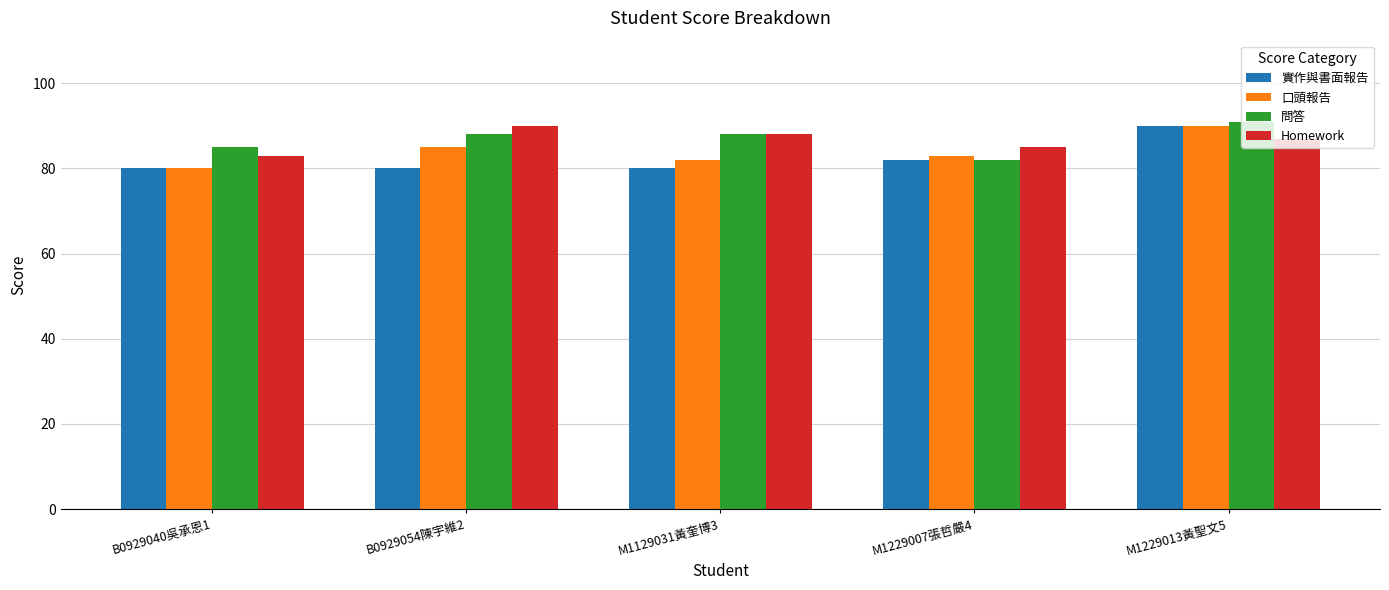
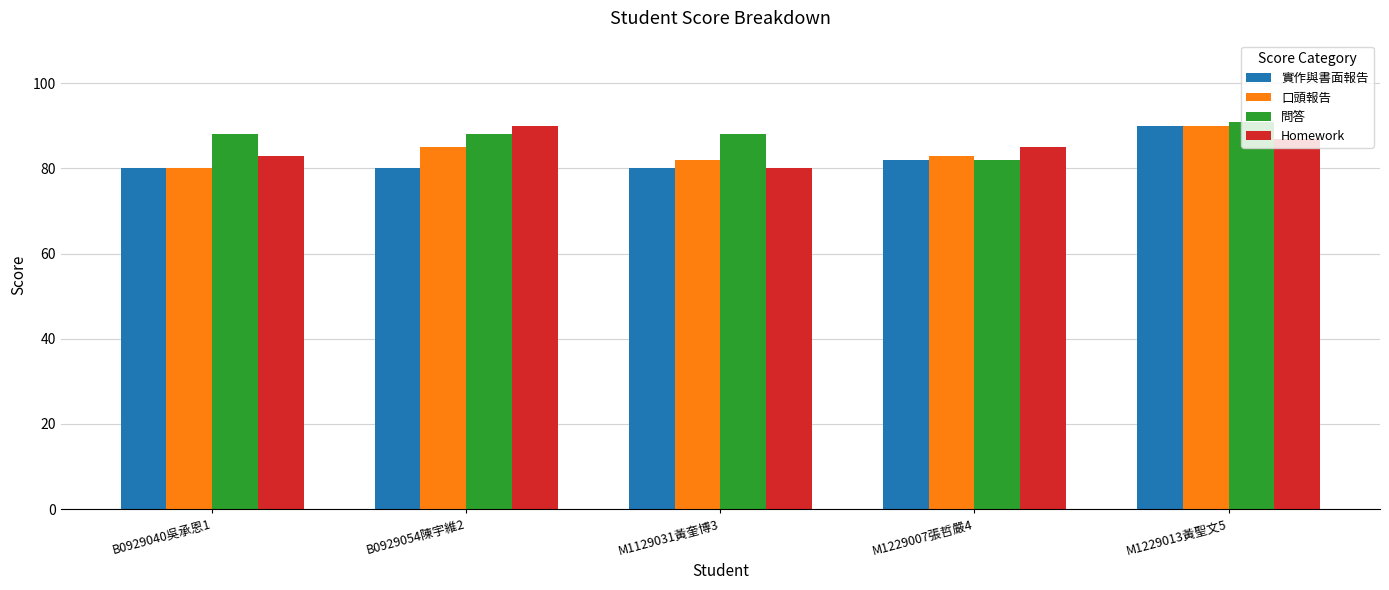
  {
    "實作與書面報告": {
      "B0929040吳承恩1": 80,
      "B0929054陳宇維2": 80,
      "M1129031黃奎博3": 80,
      "M1229007張哲嚴4": 82,
      "M1229013黃聖文5": 90
    },
    "口頭報告": {
      "B0929040吳承恩1": 80,
      "B0929054陳宇維2": 85,
      "M1129031黃奎博3": 82,
      "M1229007張哲嚴4": 83,
      "M1229013黃聖文5": 90
    },
    "問答": {
-     "B0929040吳承恩1": 85,
+     "B0929040吳承恩1": 88,
      "B0929054陳宇維2": 88,
      "M1129031黃奎博3": 88,
      "M1229007張哲嚴4": 82
    },
    "Homework": {
      "B0929040吳承恩1": 83,
      "B0929054陳宇維2": 90,
-     "M1129031黃奎博3": 88,
+     "M1129031黃奎博3": 80,
      "M1229007張哲嚴4": 85
    }
  }
